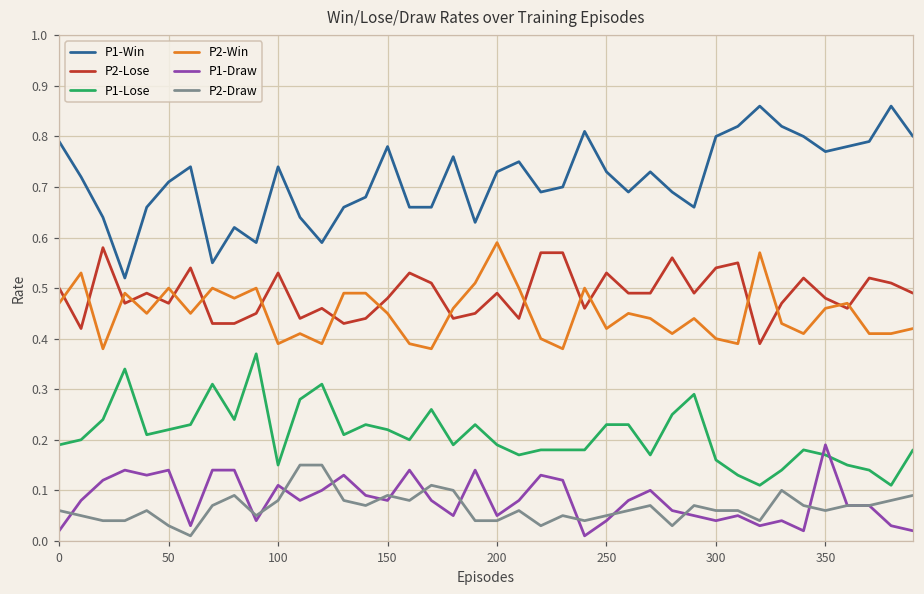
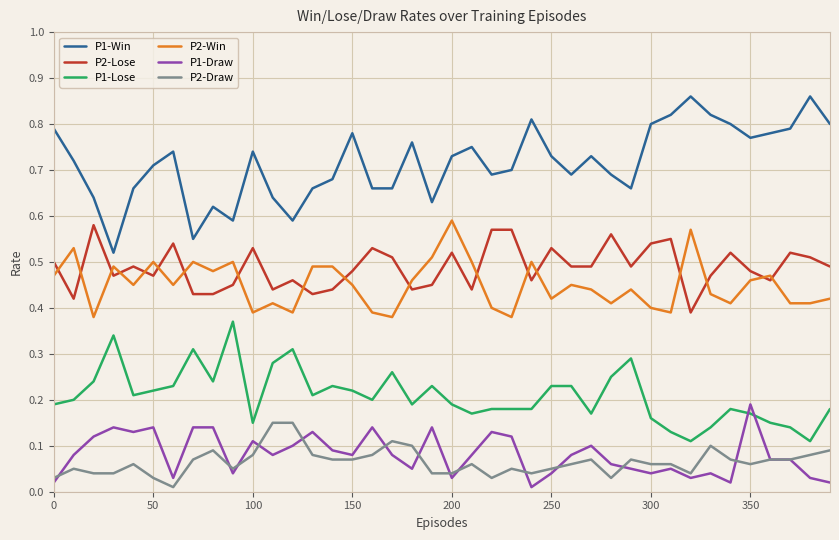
  {
    "P1-Win": {
      "0": 0.79,
      "50": 0.71,
      "100": 0.74,
      "150": 0.78,
      "200": 0.73,
      "250": 0.73,
      "300": 0.80,
      "350": 0.77
    },
    "P2-Lose": {
      "0": 0.50,
      "50": 0.47,
      "100": 0.53,
      "150": 0.48,
-     "200": 0.49,
+     "200": 0.52,
      "250": 0.53,
      "300": 0.54,
      "350": 0.48
    },
    "P1-Lose": {
      "0": 0.19,
      "50": 0.22,
      "100": 0.15,
      "150": 0.22,
      "200": 0.19,
      "250": 0.23,
      "300": 0.16,
      "350": 0.17
    },
    "P2-Win": {
      "0": 0.47,
      "50": 0.50,
      "100": 0.39,
      "150": 0.45,
      "200": 0.59,
      "250": 0.42,
      "300": 0.40,
      "350": 0.46
    },
    "P1-Draw": {
      "0": 0.02,
      "50": 0.14,
      "100": 0.11,
      "150": 0.08,
-     "200": 0.05,
+     "200": 0.03,
      "250": 0.04,
      "300": 0.04,
      "350": 0.19
    },
    "P2-Draw": {
-     "0": 0.06,
+     "0": 0.03,
      "50": 0.03,
      "100": 0.08,
-     "150": 0.09,
+     "150": 0.07,
      "200": 0.04,
      "250": 0.05,
      "300": 0.06,
      "350": 0.06
    }
  }
